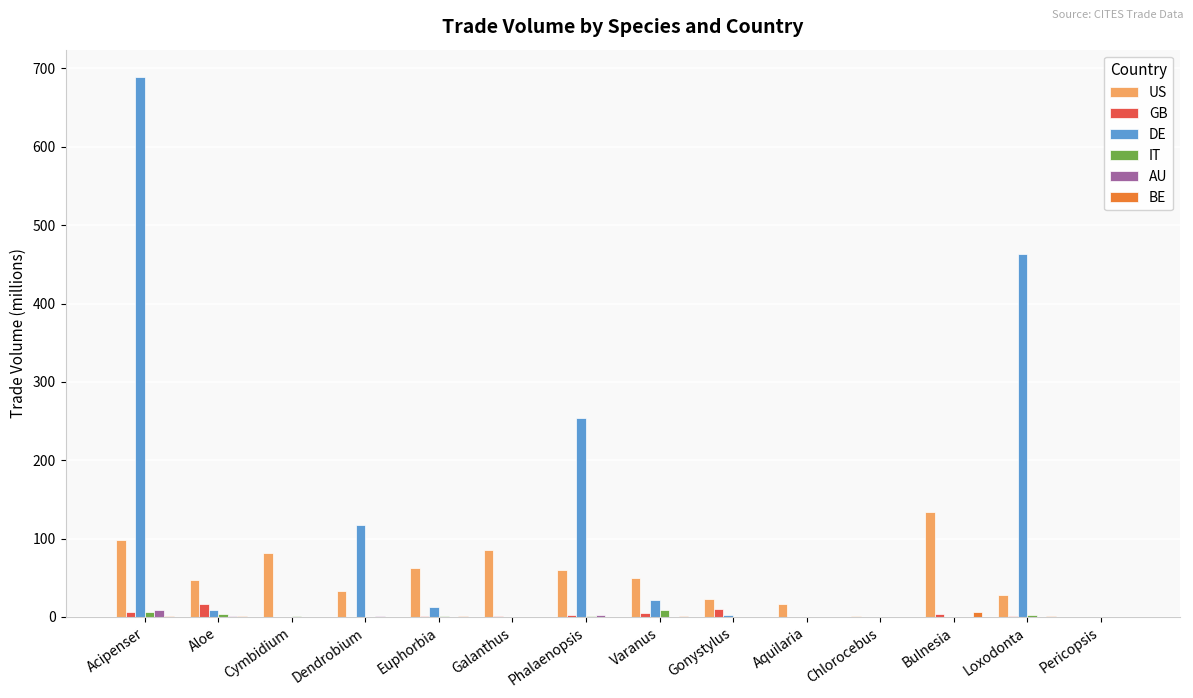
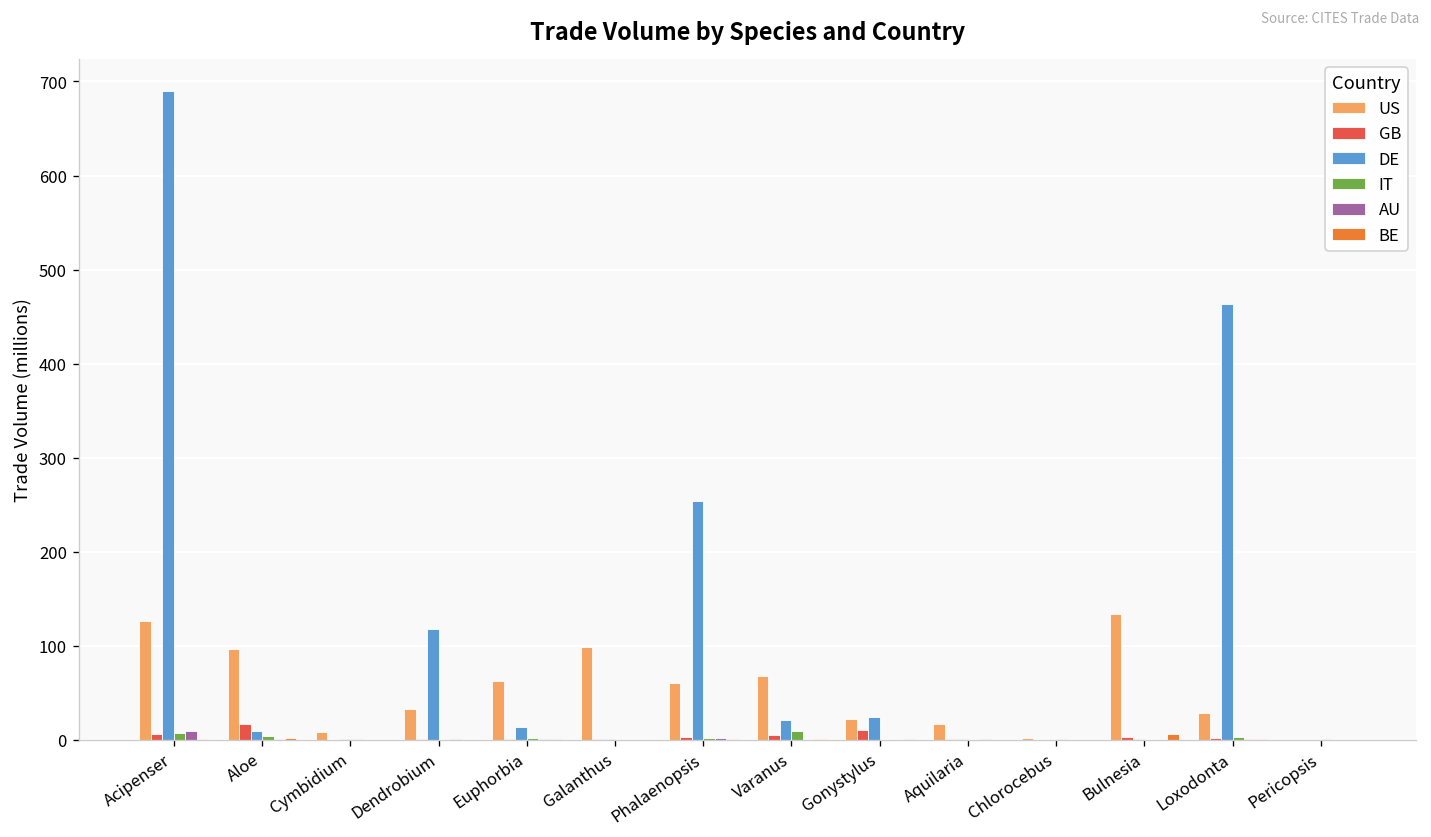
  {
    "US": {
-     "Acipenser": 100,
-     "Aloe": 50,
-     "Cymbidium": 80,
+     "Acipenser": 130,
+     "Aloe": 100,
+     "Cymbidium": 10,
      "Dendrobium": 30,
      "Euphorbia": 60,
-     "Galanthus": 90,
+     "Galanthus": 100,
      "Phalaenopsis": 60,
-     "Varanus": 50,
+     "Varanus": 70,
      "Gonystylus": 20,
      "Aquilaria": 20,
      "Bulnesia": 130,
      "Loxodonta": 30
    },
    "DE": {
      "Acipenser": 690,
      "Aloe": 10,
      "Dendrobium": 120,
      "Euphorbia": 10,
      "Phalaenopsis": 250,
      "Varanus": 20,
-     "Gonystylus": 0,
+     "Gonystylus": 20,
      "Loxodonta": 460
    },
    "IT": {
      "Acipenser": 10,
      "Aloe": 0,
      "Varanus": 10
    },
    "AU": {
      "Acipenser": 10
    }
  }
